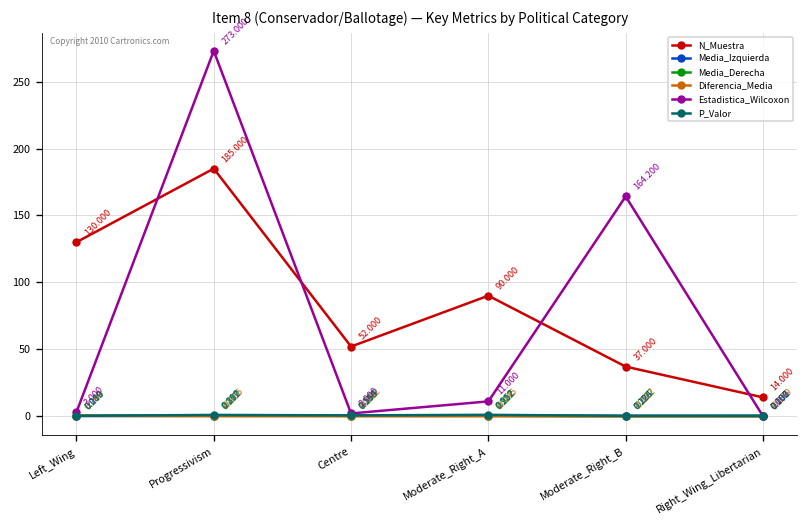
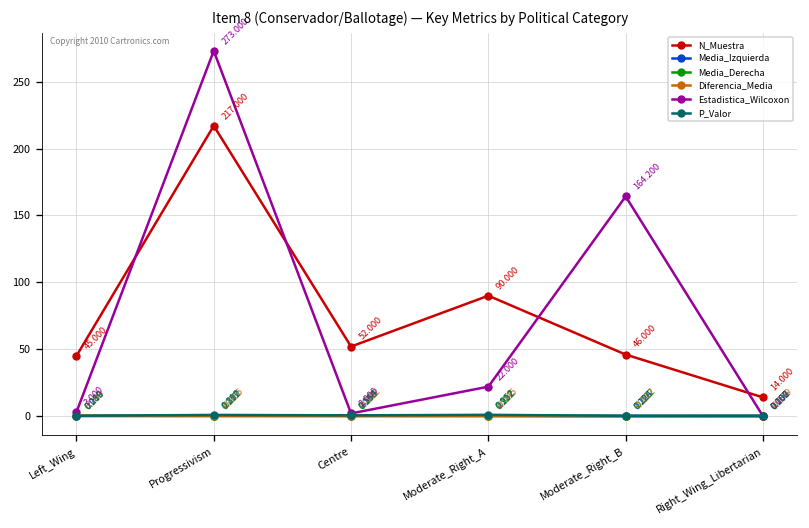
  {
    "N_Muestra": {
-     "Left_Wing": 130.000,
-     "Progressivism": 185.000,
+     "Left_Wing": 45.000,
+     "Progressivism": 217.000,
      "Centre": 52.000,
      "Moderate_Right_A": 90.000,
-     "Moderate_Right_B": 37.000
+     "Moderate_Right_B": 46.000
    },
    "Estadistica_Wilcoxon": {
      "Progressivism": 273.000,
-     "Moderate_Right_A": 11.000,
+     "Moderate_Right_A": 22.000,
      "Moderate_Right_B": 164.200
    }
  }
